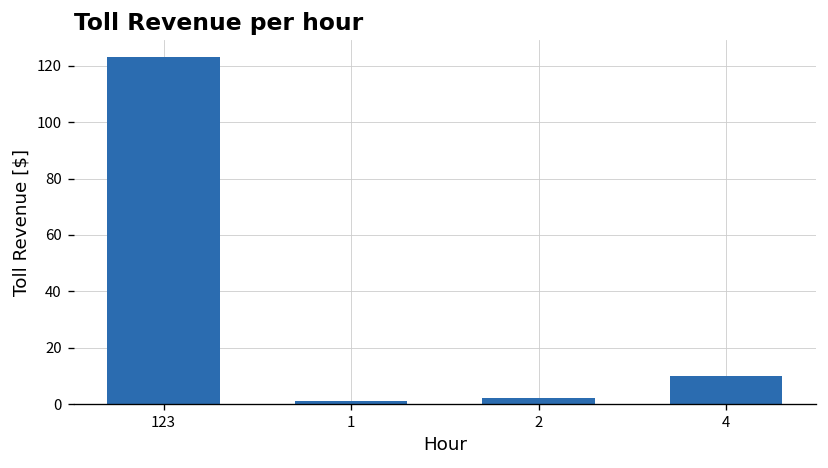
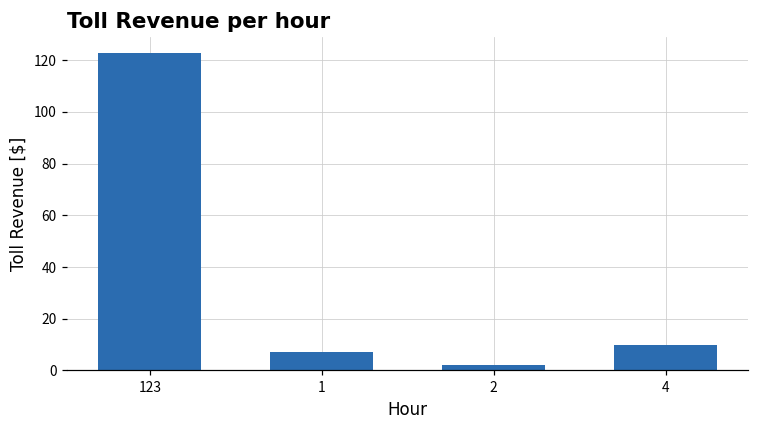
  {
    "123": 123,
-   "1": 1,
+   "1": 7,
    "2": 2,
    "4": 10
  }
